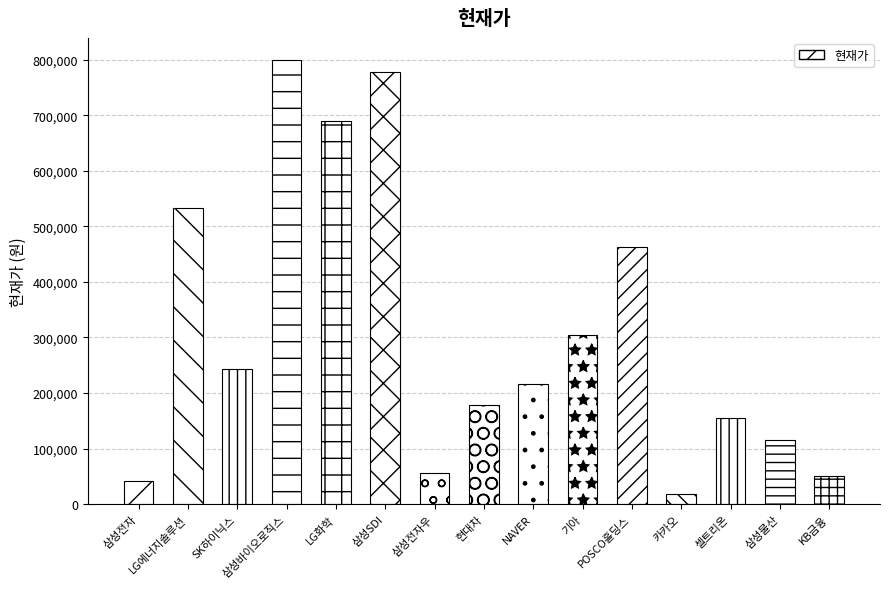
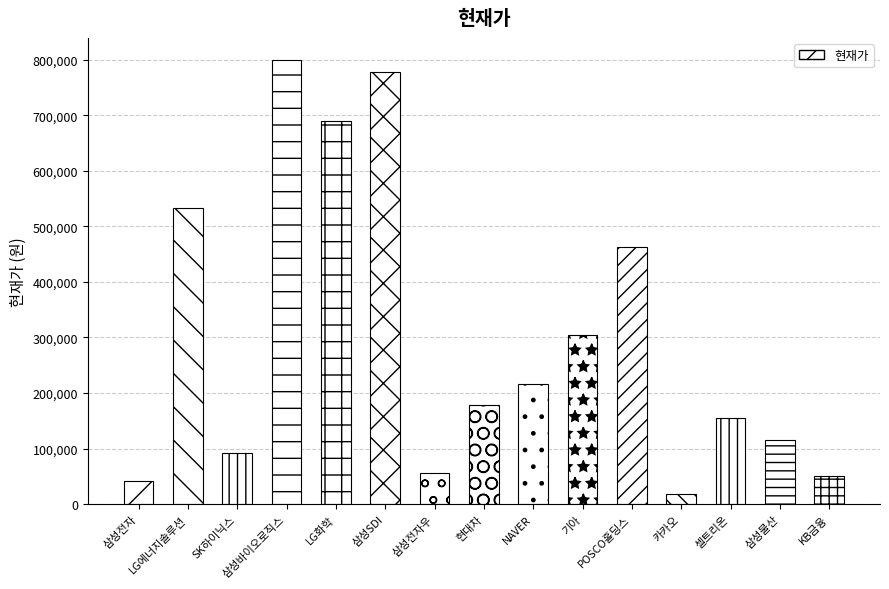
  {
    "삼성전자": "40,000",
    "LG에너지솔루션": "530,000",
-   "SK하이닉스": "240,000",
+   "SK하이닉스": "90,000",
    "삼성바이오로직스": "800,000",
    "LG화학": "690,000",
    "삼성SDI": "780,000",
    "삼성전자우": "60,000",
    "현대차": "180,000",
    "NAVER": "220,000",
    "기아": "310,000",
    "POSCO홀딩스": "460,000",
    "카카오": "20,000",
    "셀트리온": "150,000",
    "삼성물산": "120,000",
    "KB금융": "50,000"
  }
